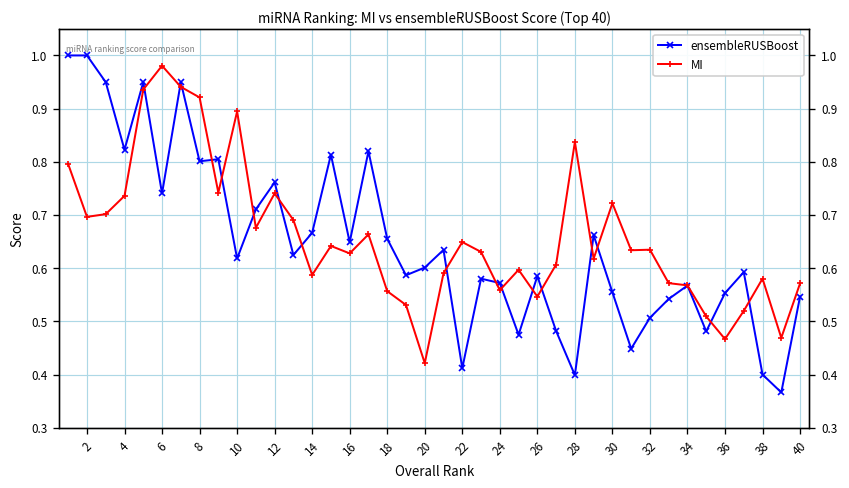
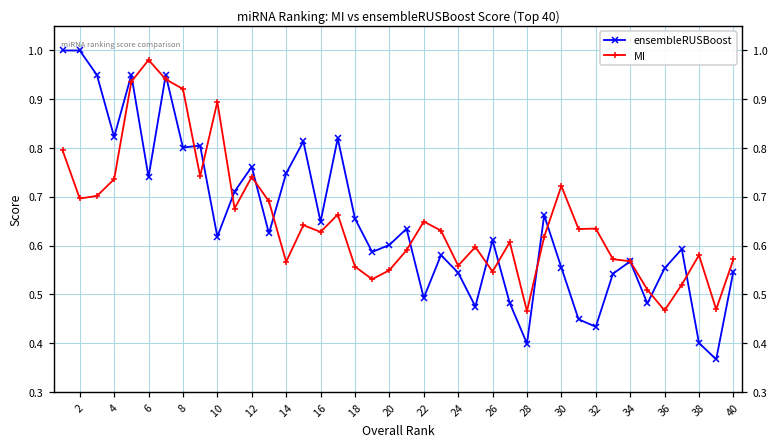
  {
    "ensembleRUSBoost": {
      "2": 1.00,
      "4": 0.82,
      "6": 0.74,
      "8": 0.80,
      "10": 0.62,
      "12": 0.76,
-     "14": 0.67,
+     "14": 0.75,
      "16": 0.65,
      "18": 0.66,
      "20": 0.60,
-     "22": 0.41,
-     "24": 0.57,
-     "26": 0.59,
+     "22": 0.49,
+     "24": 0.54,
+     "26": 0.61,
      "28": 0.40,
      "30": 0.55,
-     "32": 0.51,
+     "32": 0.43,
      "36": 0.55,
      "38": 0.40,
      "40": 0.55
    },
    "MI": {
      "2": 0.70,
      "4": 0.74,
      "6": 0.98,
      "8": 0.92,
      "10": 0.89,
      "12": 0.74,
-     "14": 0.59,
+     "14": 0.57,
      "16": 0.63,
      "18": 0.56,
-     "20": 0.42,
+     "20": 0.55,
      "22": 0.65,
      "24": 0.56,
      "26": 0.55,
-     "28": 0.84,
+     "28": 0.47,
      "30": 0.72,
      "32": 0.63,
      "36": 0.47,
      "38": 0.58,
      "40": 0.57
    }
  }
